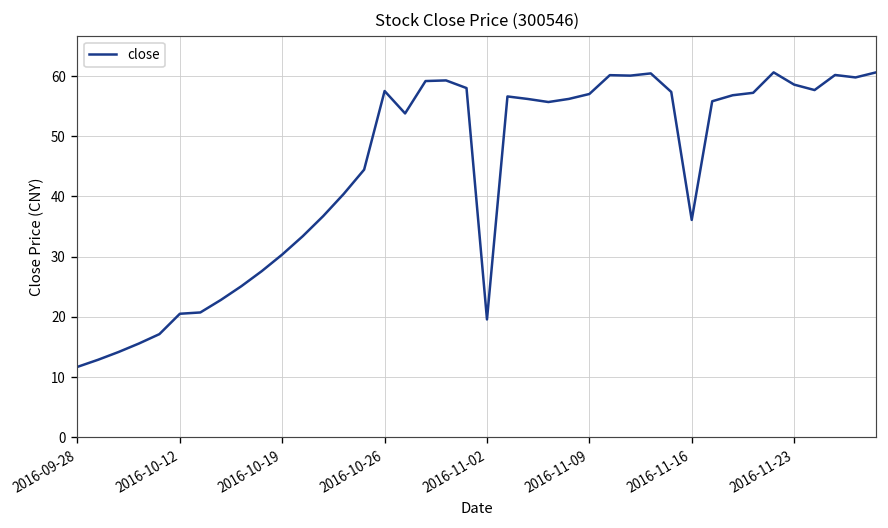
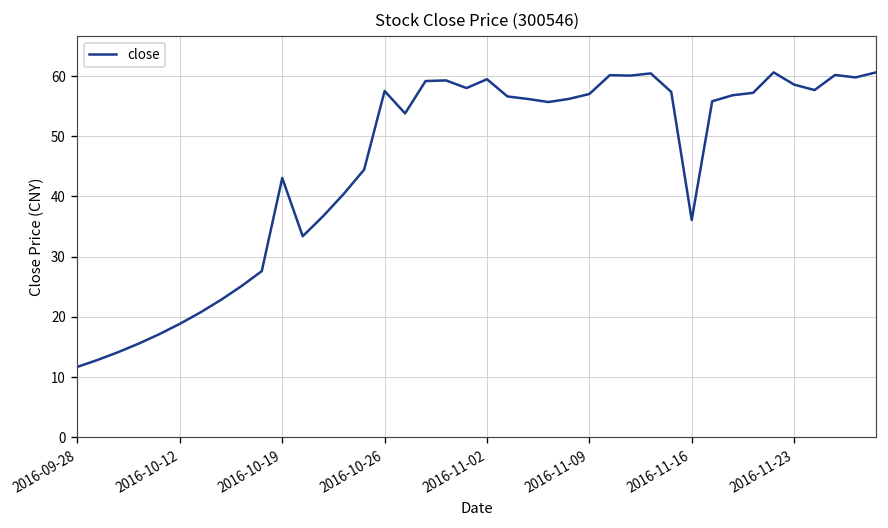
  {
    "2016-09-28": 12,
-   "2016-10-12": 21,
-   "2016-10-19": 30,
+   "2016-10-12": 19,
+   "2016-10-19": 43,
    "2016-10-26": 58,
-   "2016-11-02": 20,
+   "2016-11-02": 59,
    "2016-11-09": 57,
    "2016-11-16": 36,
    "2016-11-23": 59
  }
